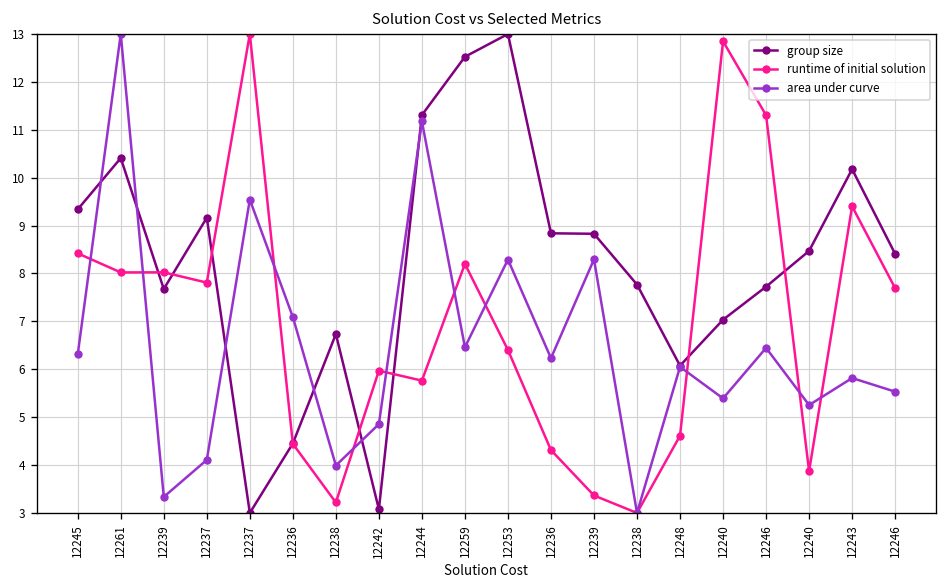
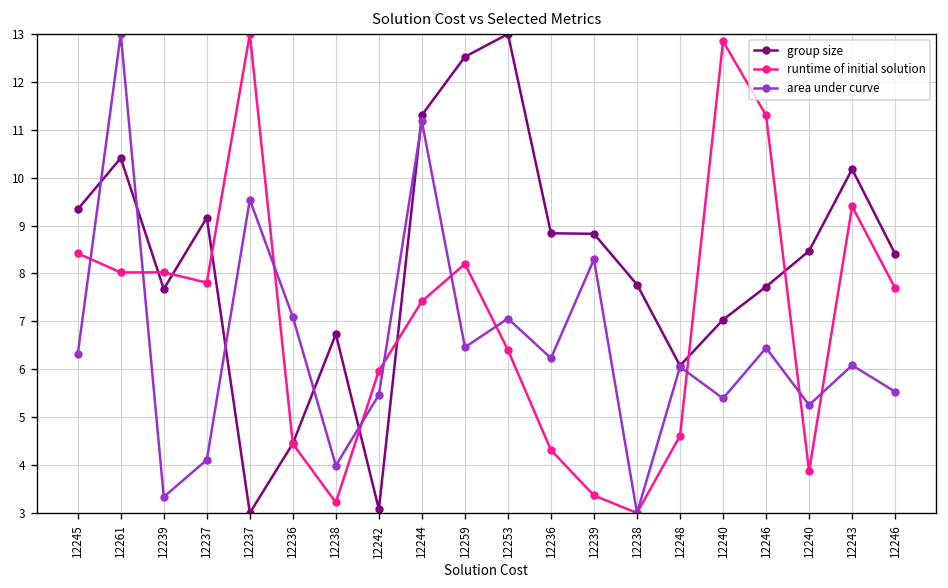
  {
    "group size": {
      "12245": 9.3,
      "12261": 10.4,
      "12242": 3.1,
      "12244": 11.3,
      "12259": 12.5,
      "12253": 13.0,
      "12243": 10.2
    },
    "runtime of initial solution": {
      "12245": 8.4,
      "12261": 8.0,
      "12242": 6.0,
-     "12244": 5.8,
+     "12244": 7.4,
      "12259": 8.2,
      "12253": 6.4,
      "12248": 4.6,
      "12243": 9.4
    },
    "area under curve": {
      "12245": 6.3,
      "12261": 13.0,
-     "12242": 4.9,
+     "12242": 5.5,
      "12244": 11.2,
      "12259": 6.5,
-     "12253": 8.3,
-     "12243": 5.8
+     "12253": 7.1,
+     "12243": 6.1
    }
  }
